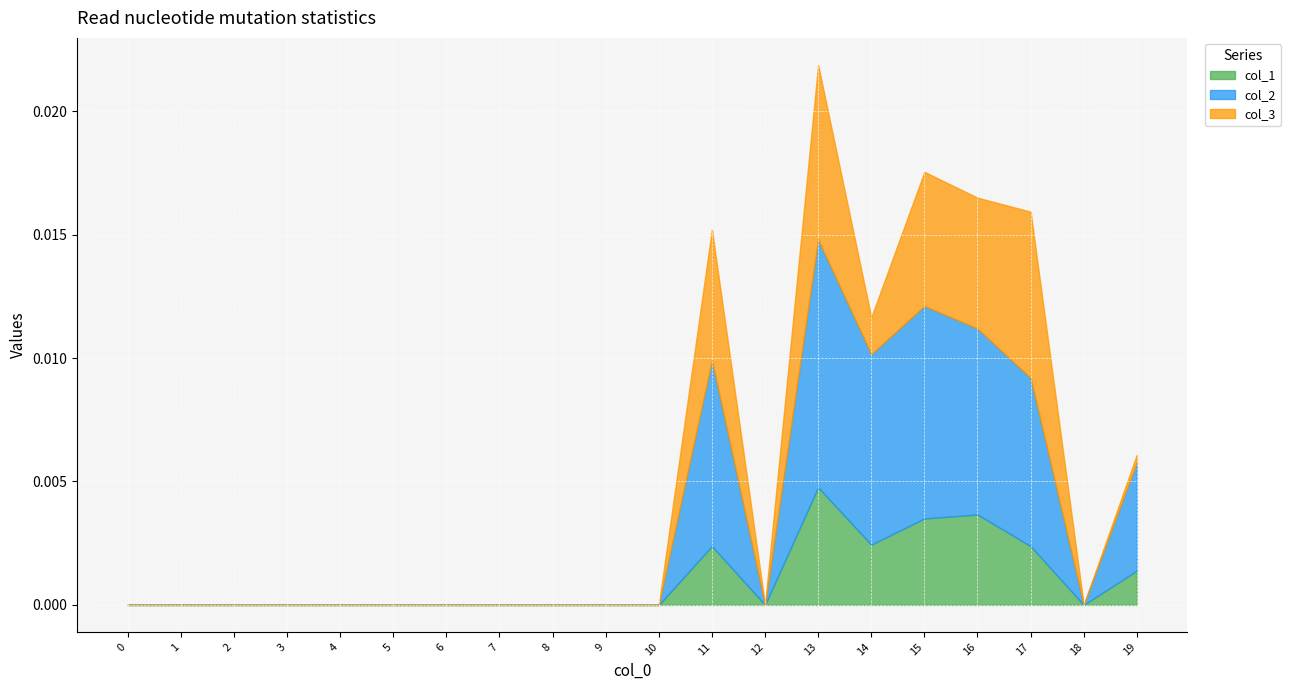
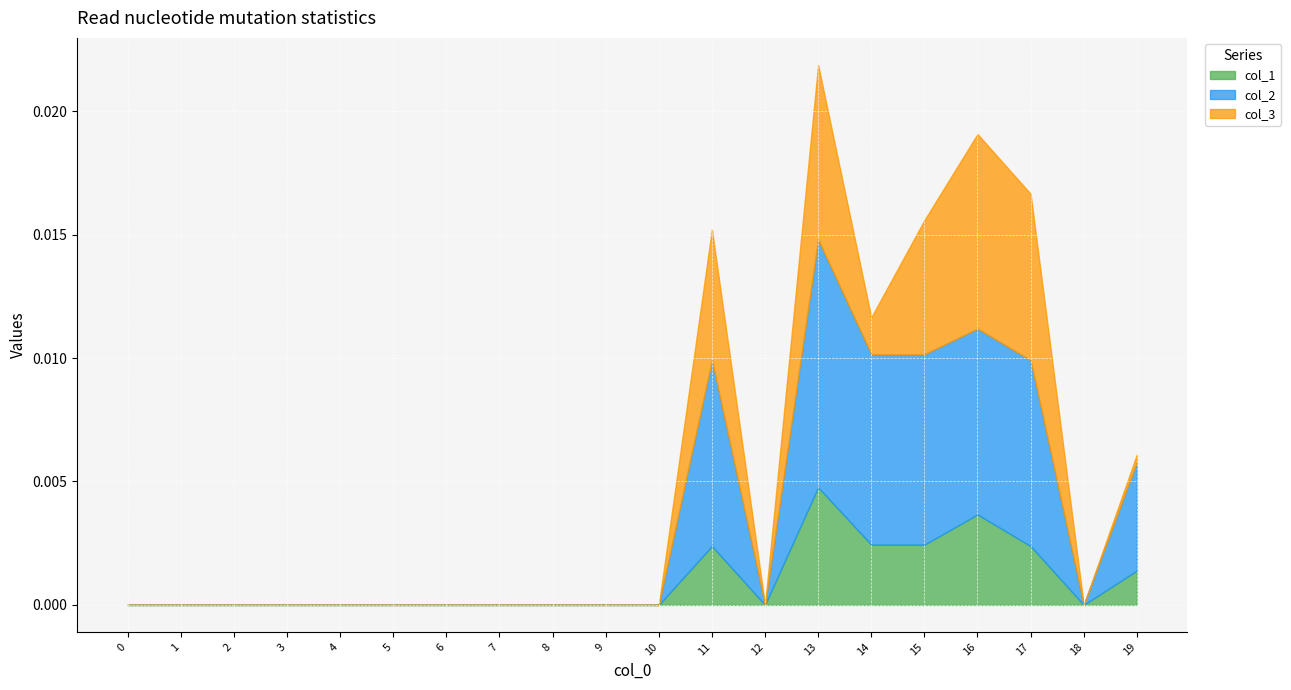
  {
    "col_1": {
      "11": 0.0024,
      "13": 0.0048,
      "14": 0.0024,
-     "15": 0.0035,
+     "15": 0.0024,
      "16": 0.0037,
      "17": 0.0024,
      "19": 0.0014
    },
    "col_2": {
      "11": 0.0075,
      "13": 0.0100,
      "14": 0.0077,
-     "15": 0.0086,
+     "15": 0.0077,
      "16": 0.0075,
-     "17": 0.0068,
+     "17": 0.0075,
      "19": 0.0044
    },
    "col_3": {
      "11": 0.0053,
      "13": 0.0071,
      "14": 0.0015,
      "15": 0.0054,
-     "16": 0.0053,
+     "16": 0.0079,
      "17": 0.0067,
      "19": 0.0003
    }
  }
